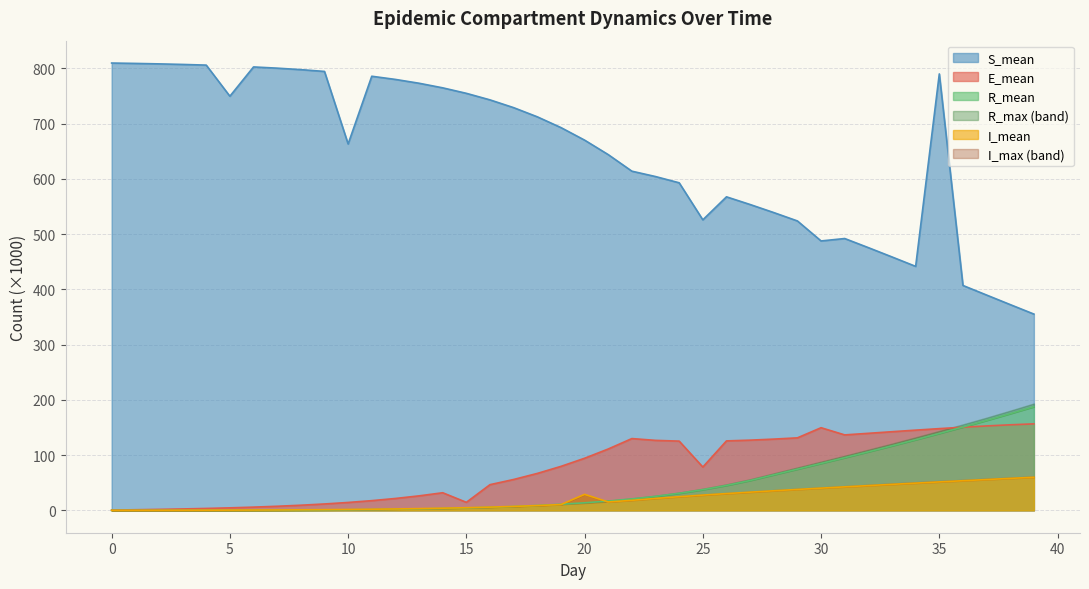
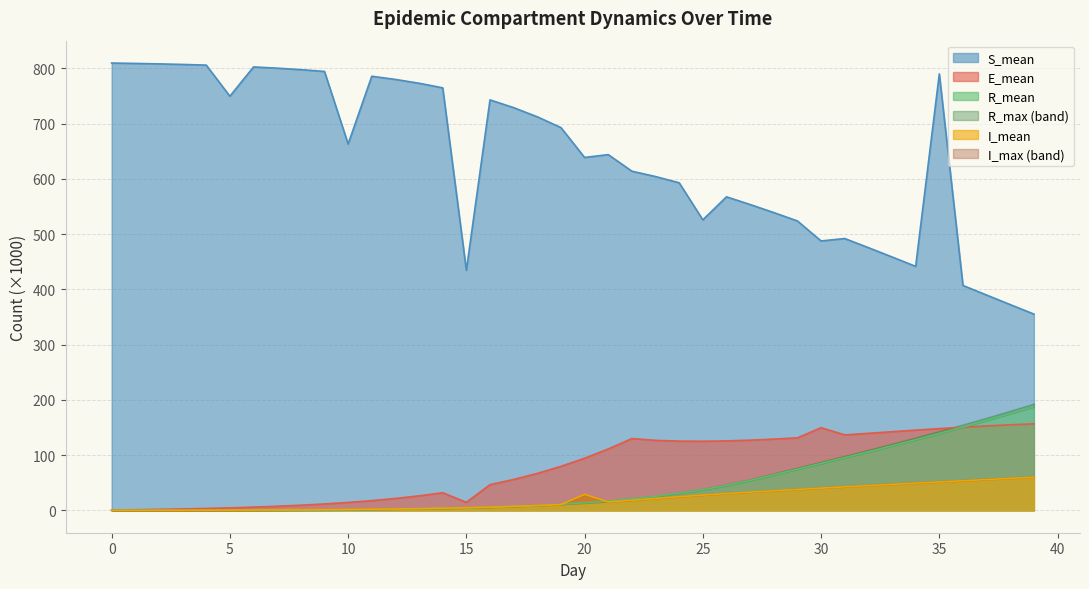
  {
    "S_mean": {
      "0": 810,
      "5": 750,
      "10": 660,
-     "15": 750,
-     "20": 670,
+     "15": 430,
+     "20": 640,
      "25": 530,
      "30": 490,
      "35": 790
    },
    "E_mean": {
      "10": 10,
      "15": 10,
      "20": 90,
-     "25": 80,
+     "25": 130,
      "30": 150
    }
  }
